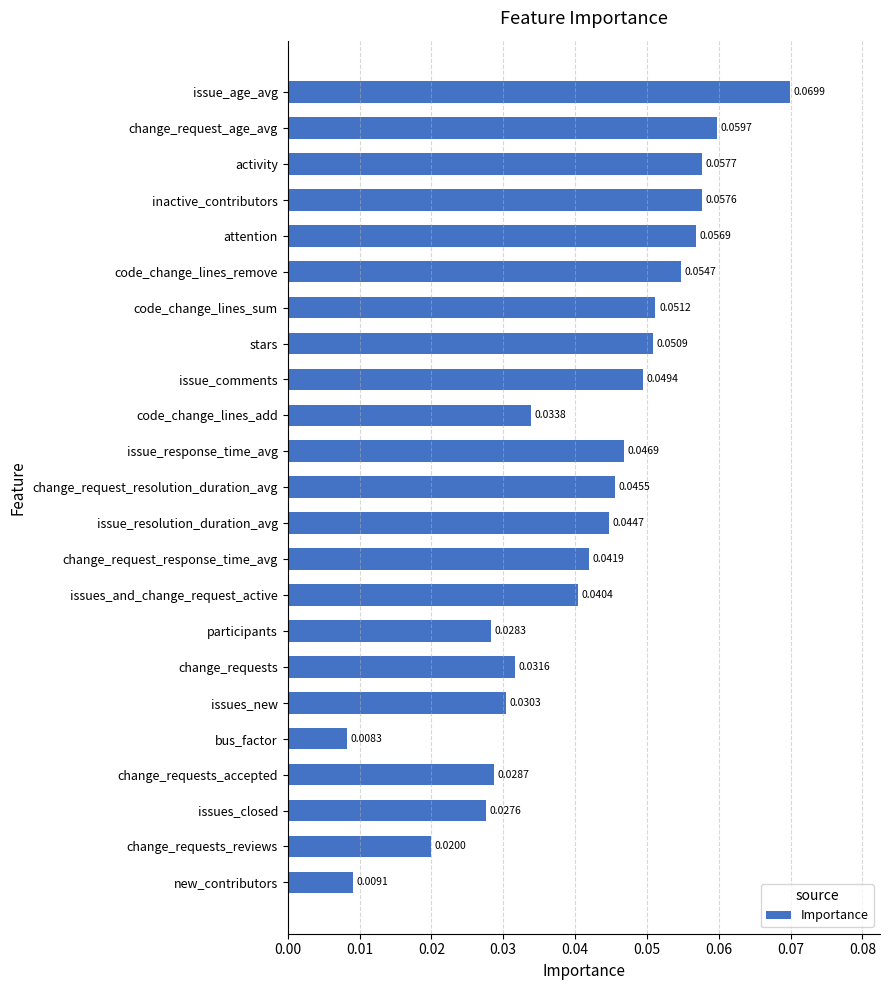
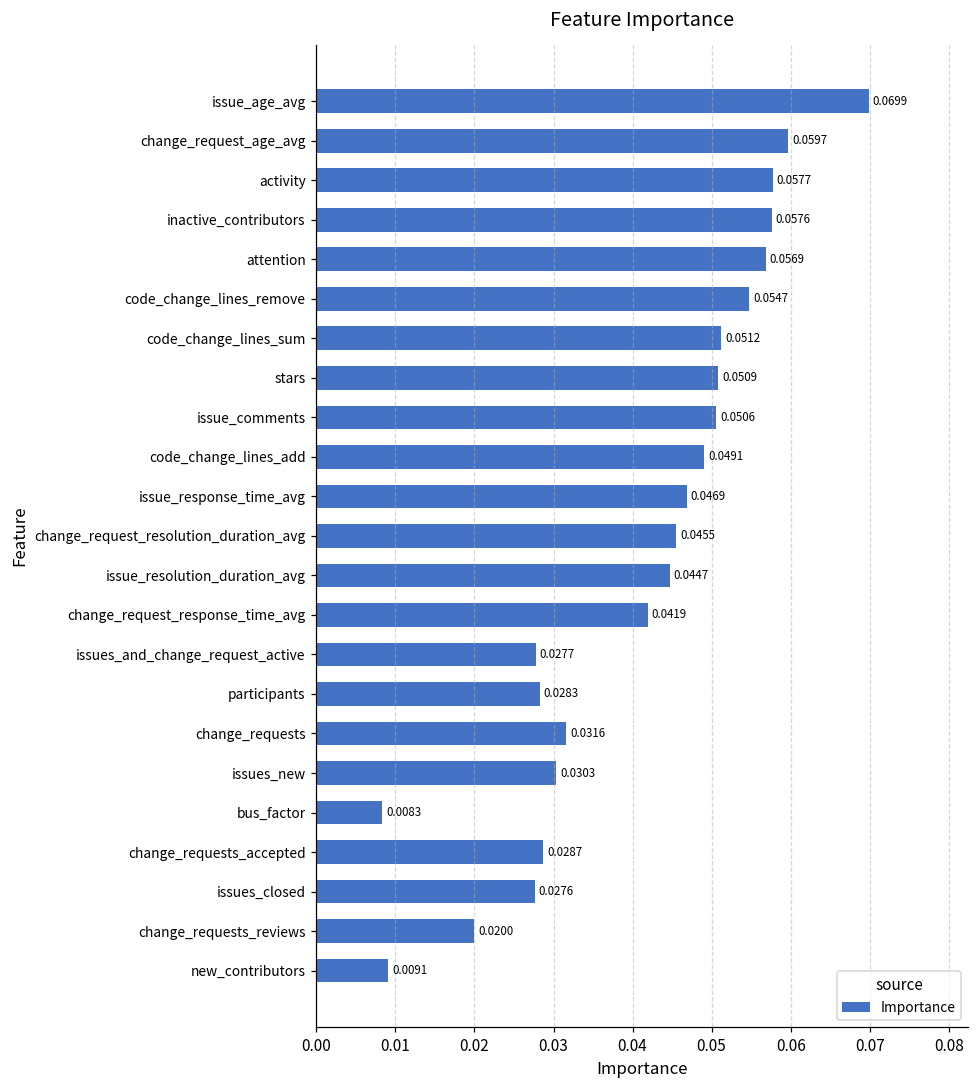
  {
    "issue_age_avg": 0.0699,
    "change_request_age_avg": 0.0597,
    "activity": 0.0577,
    "inactive_contributors": 0.0576,
    "attention": 0.0569,
    "code_change_lines_remove": 0.0547,
    "code_change_lines_sum": 0.0512,
    "stars": 0.0509,
-   "issue_comments": 0.0494,
-   "code_change_lines_add": 0.0338,
+   "issue_comments": 0.0506,
+   "code_change_lines_add": 0.0491,
    "issue_response_time_avg": 0.0469,
    "change_request_resolution_duration_avg": 0.0455,
    "issue_resolution_duration_avg": 0.0447,
    "change_request_response_time_avg": 0.0419,
-   "issues_and_change_request_active": 0.0404,
+   "issues_and_change_request_active": 0.0277,
    "participants": 0.0283,
    "change_requests": 0.0316,
    "issues_new": 0.0303,
    "bus_factor": 0.0083,
    "change_requests_accepted": 0.0287,
    "issues_closed": 0.0276,
    "change_requests_reviews": 0.0200,
    "new_contributors": 0.0091
  }
